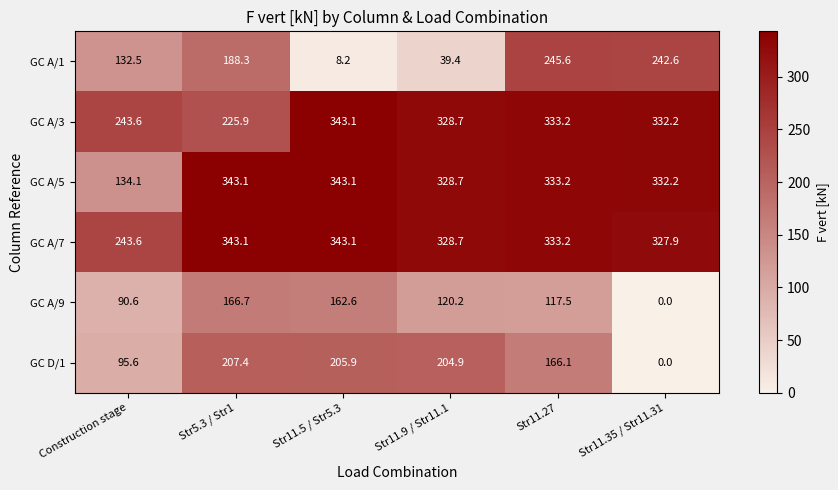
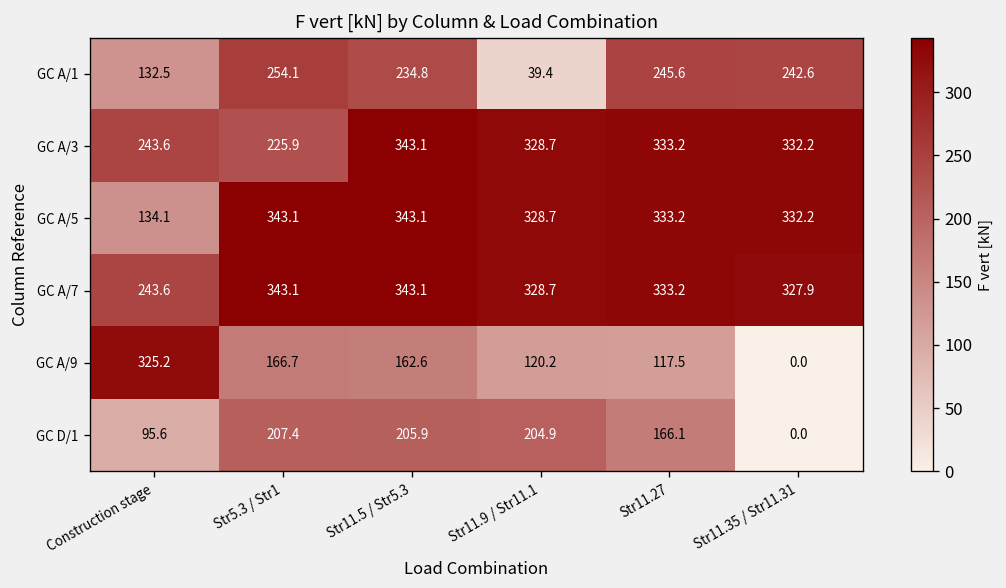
  {
    "GC A/1": {
      "Construction stage": 132.5,
-     "Str5.3 / Str1": 188.3,
-     "Str11.5 / Str5.3": 8.2,
+     "Str5.3 / Str1": 254.1,
+     "Str11.5 / Str5.3": 234.8,
      "Str11.9 / Str11.1": 39.4,
      "Str11.27": 245.6,
      "Str11.35 / Str11.31": 242.6
    },
    "GC A/3": {
      "Construction stage": 243.6,
      "Str5.3 / Str1": 225.9,
      "Str11.5 / Str5.3": 343.1,
      "Str11.9 / Str11.1": 328.7,
      "Str11.27": 333.2,
      "Str11.35 / Str11.31": 332.2
    },
    "GC A/5": {
      "Construction stage": 134.1,
      "Str5.3 / Str1": 343.1,
      "Str11.5 / Str5.3": 343.1,
      "Str11.9 / Str11.1": 328.7,
      "Str11.27": 333.2,
      "Str11.35 / Str11.31": 332.2
    },
    "GC A/7": {
      "Construction stage": 243.6,
      "Str5.3 / Str1": 343.1,
      "Str11.5 / Str5.3": 343.1,
      "Str11.9 / Str11.1": 328.7,
      "Str11.27": 333.2,
      "Str11.35 / Str11.31": 327.9
    },
    "GC A/9": {
-     "Construction stage": 90.6,
+     "Construction stage": 325.2,
      "Str5.3 / Str1": 166.7,
      "Str11.5 / Str5.3": 162.6,
      "Str11.9 / Str11.1": 120.2,
      "Str11.27": 117.5,
      "Str11.35 / Str11.31": 0.0
    },
    "GC D/1": {
      "Construction stage": 95.6,
      "Str5.3 / Str1": 207.4,
      "Str11.5 / Str5.3": 205.9,
      "Str11.9 / Str11.1": 204.9,
      "Str11.27": 166.1,
      "Str11.35 / Str11.31": 0.0
    }
  }
